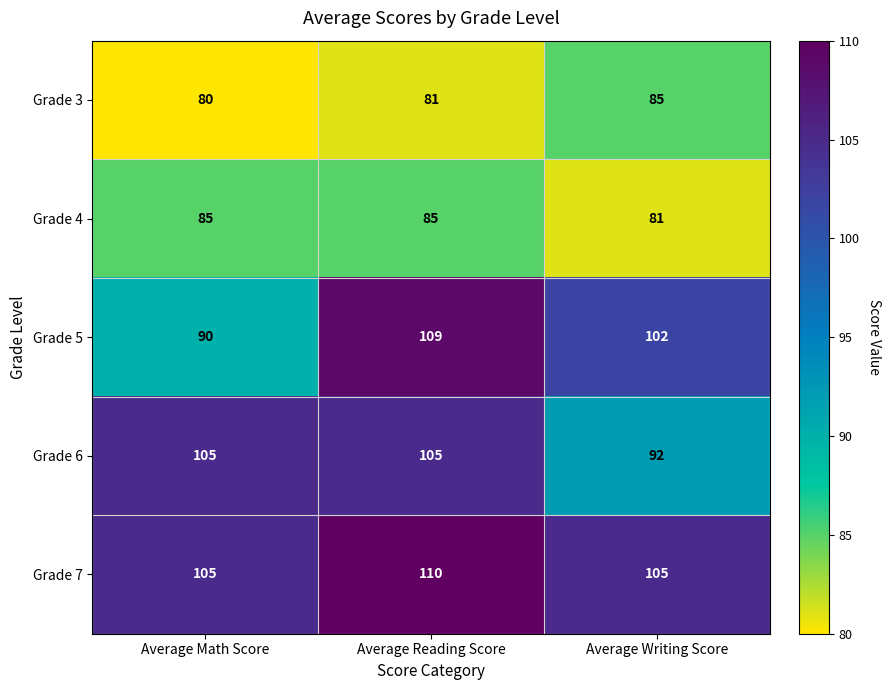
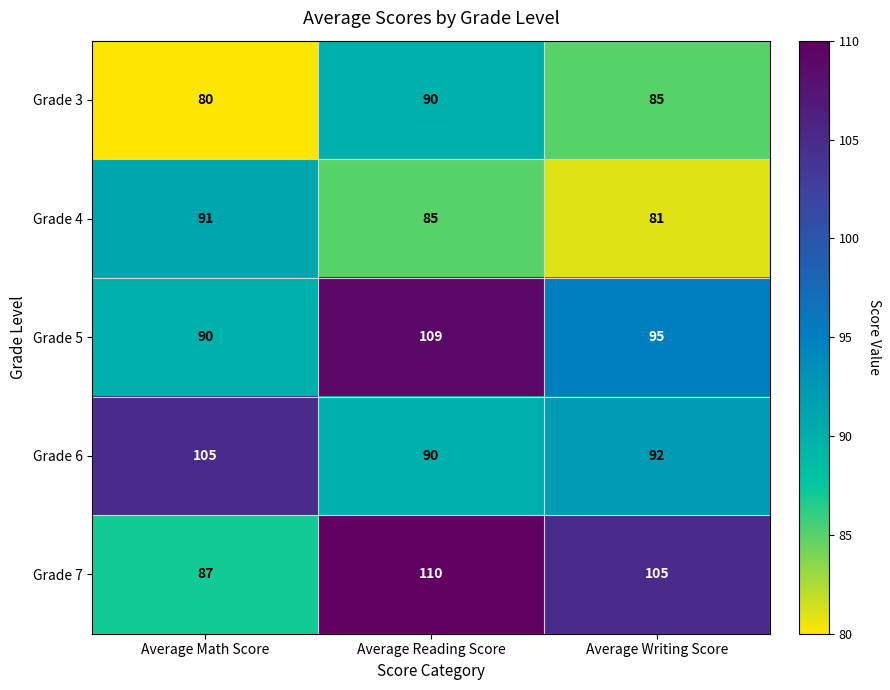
  {
    "Grade 3": {
      "Average Math Score": 80,
-     "Average Reading Score": 81,
+     "Average Reading Score": 90,
      "Average Writing Score": 85
    },
    "Grade 4": {
-     "Average Math Score": 85,
+     "Average Math Score": 91,
      "Average Reading Score": 85,
      "Average Writing Score": 81
    },
    "Grade 5": {
      "Average Math Score": 90,
      "Average Reading Score": 109,
-     "Average Writing Score": 102
+     "Average Writing Score": 95
    },
    "Grade 6": {
      "Average Math Score": 105,
-     "Average Reading Score": 105,
+     "Average Reading Score": 90,
      "Average Writing Score": 92
    },
    "Grade 7": {
-     "Average Math Score": 105,
+     "Average Math Score": 87,
      "Average Reading Score": 110,
      "Average Writing Score": 105
    }
  }
